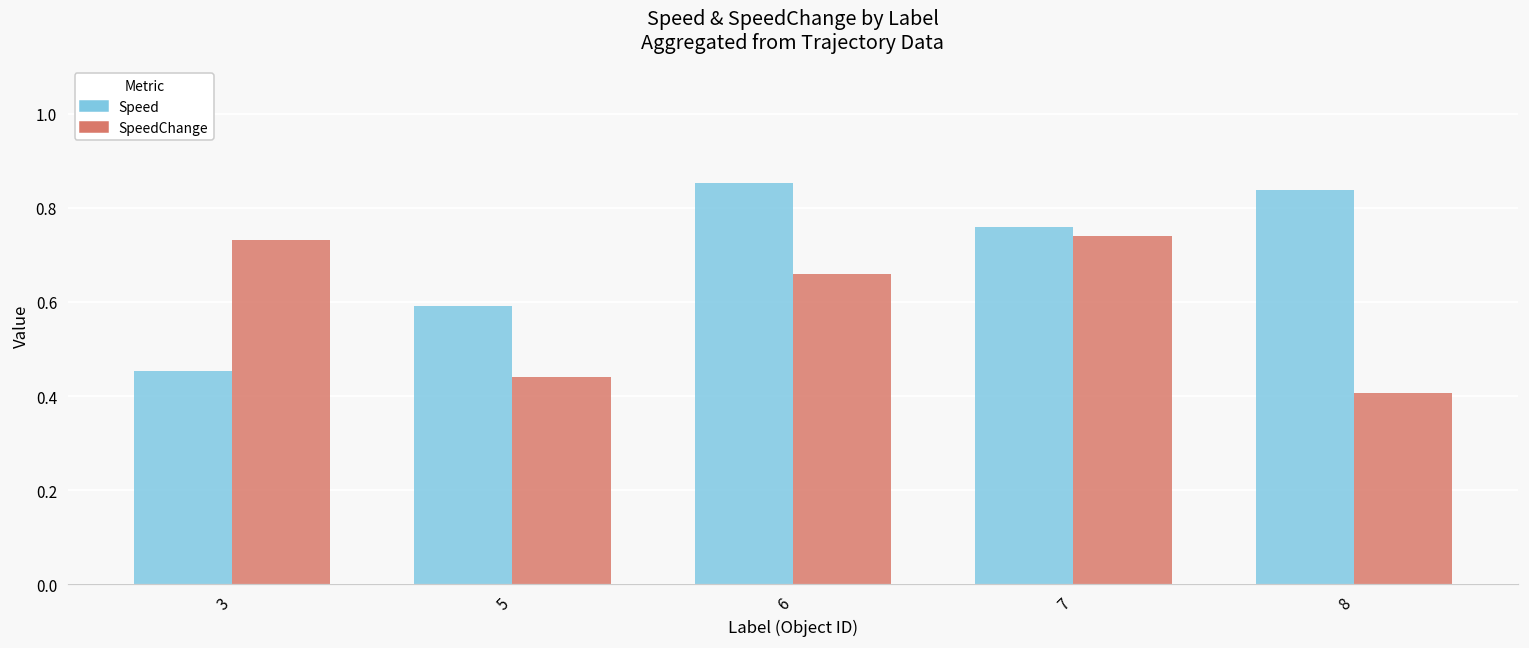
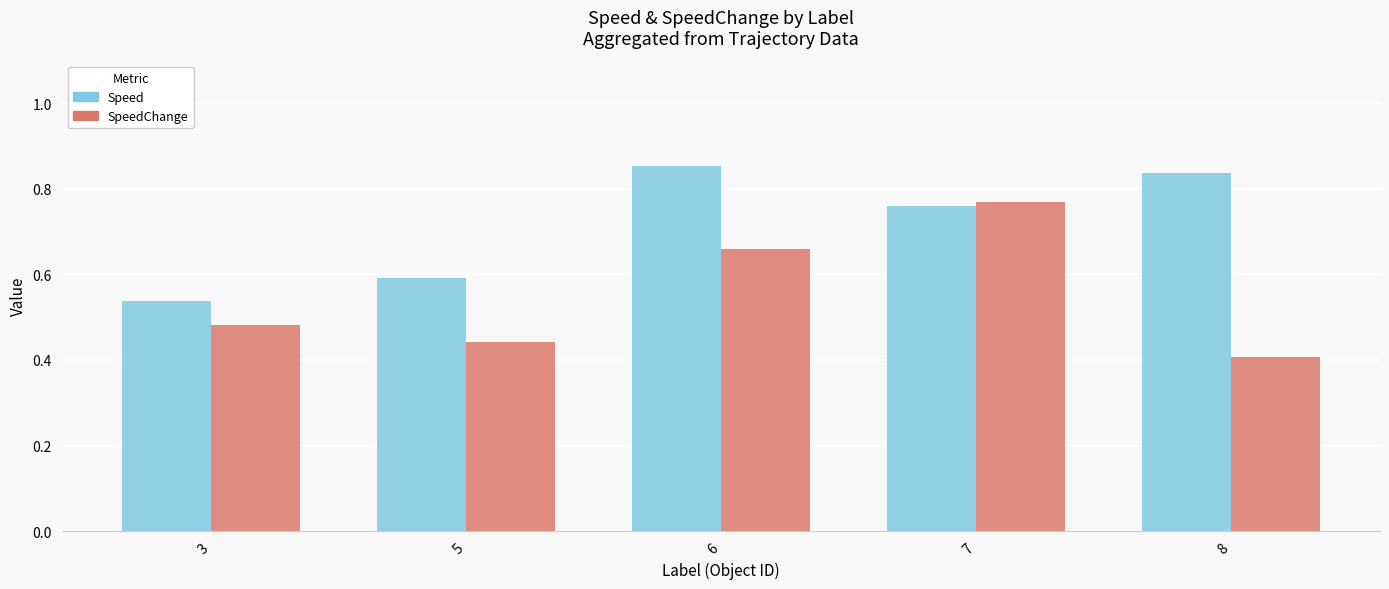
  {
    "Speed": {
-     "3": 0.45,
+     "3": 0.54,
      "5": 0.59,
      "6": 0.85,
      "7": 0.76,
      "8": 0.84
    },
    "SpeedChange": {
-     "3": 0.73,
+     "3": 0.48,
      "5": 0.44,
      "6": 0.66,
-     "7": 0.74,
+     "7": 0.77,
      "8": 0.41
    }
  }
